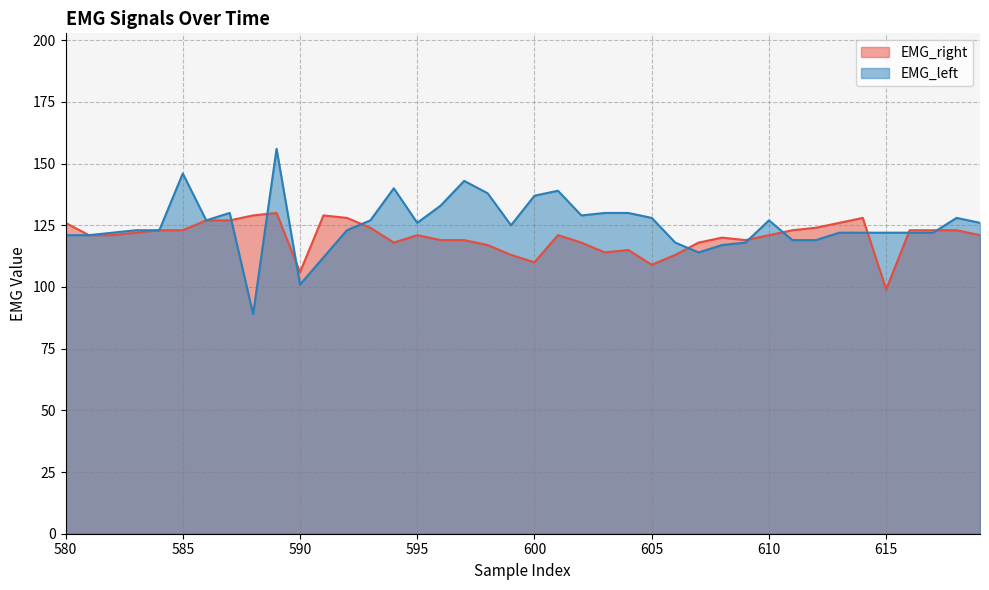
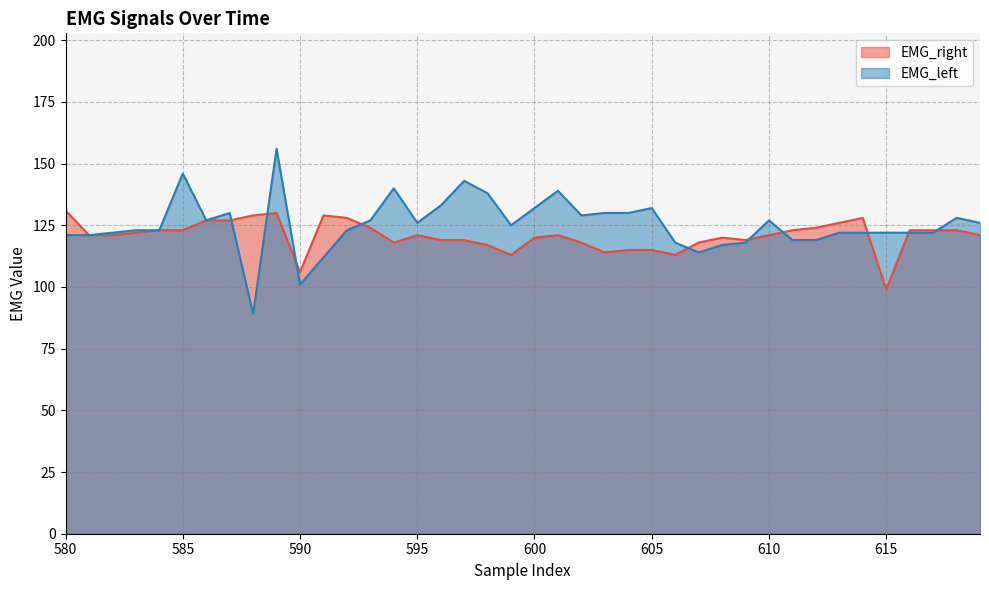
  {
    "EMG_right": {
-     "580": 126,
+     "580": 131,
      "585": 123,
      "590": 106,
      "595": 121,
-     "600": 110,
-     "605": 109,
+     "600": 120,
+     "605": 115,
      "610": 121,
      "615": 99
    },
    "EMG_left": {
      "580": 121,
      "585": 146,
      "590": 101,
      "595": 126,
-     "600": 137,
-     "605": 128,
+     "600": 132,
+     "605": 132,
      "610": 127,
      "615": 122
    }
  }
